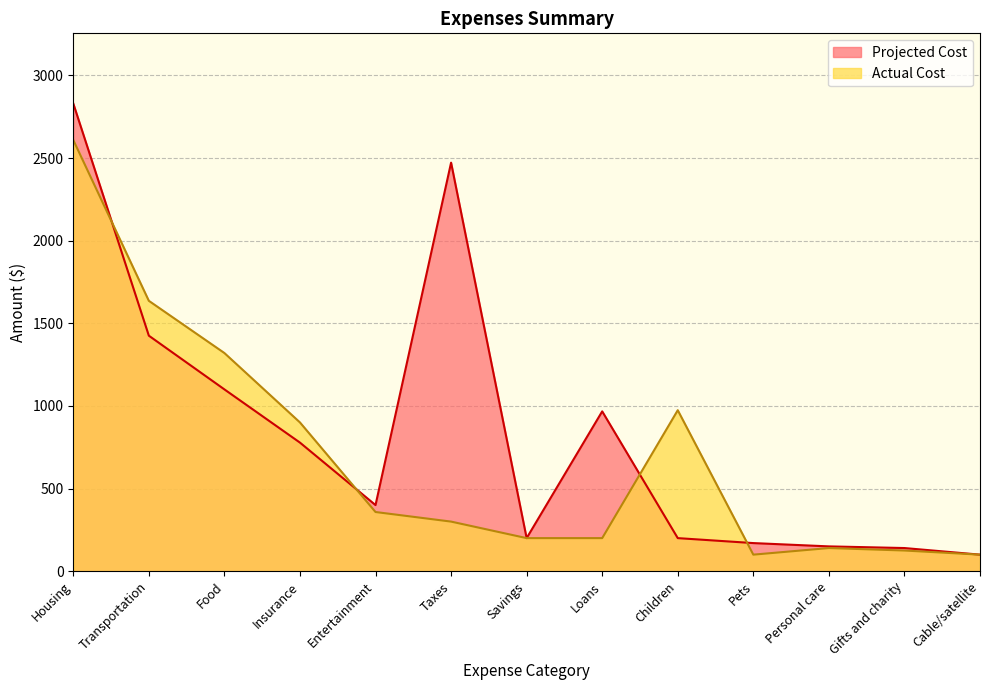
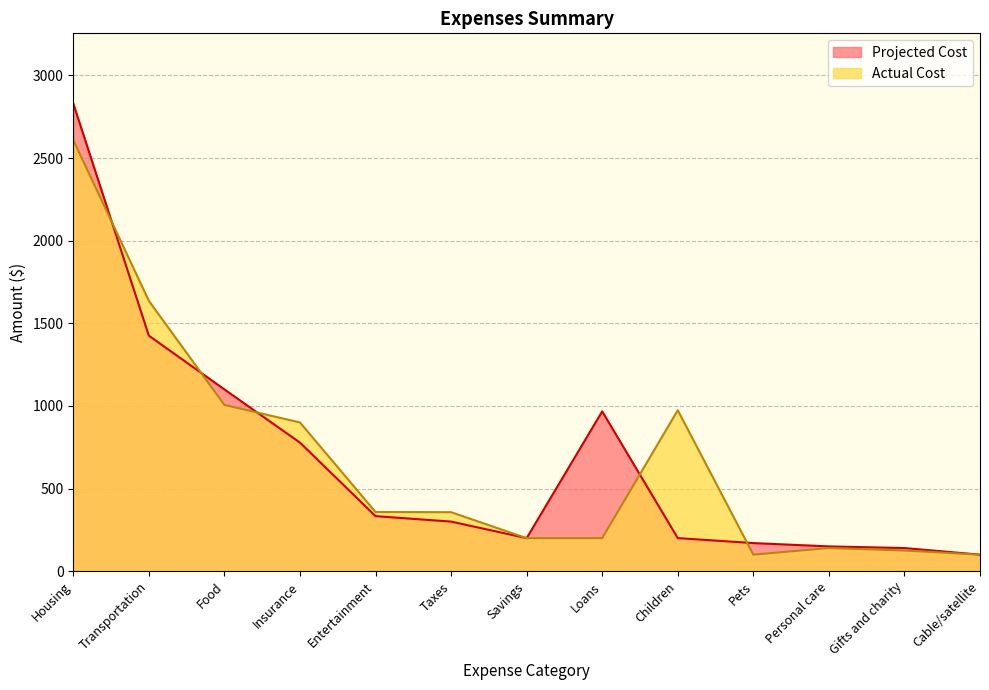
  {
    "Projected Cost": {
      "Housing": 2830,
      "Transportation": 1430,
      "Food": 1100,
      "Insurance": 780,
-     "Entertainment": 400,
-     "Taxes": 2470,
+     "Entertainment": 330,
+     "Taxes": 300,
      "Loans": 970,
      "Children": 200,
      "Pets": 170
    },
    "Actual Cost": {
      "Housing": 2610,
      "Transportation": 1640,
-     "Food": 1320,
+     "Food": 1010,
      "Insurance": 900,
      "Entertainment": 360,
-     "Taxes": 300,
+     "Taxes": 360,
      "Loans": 200,
      "Children": 970,
      "Pets": 100
    }
  }
